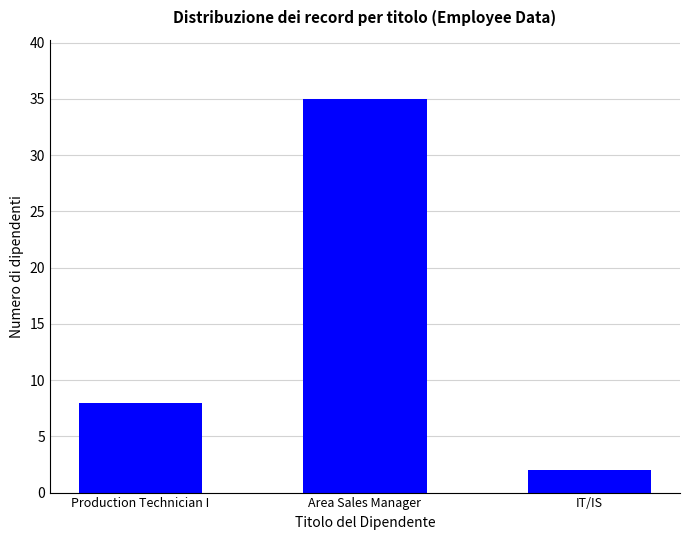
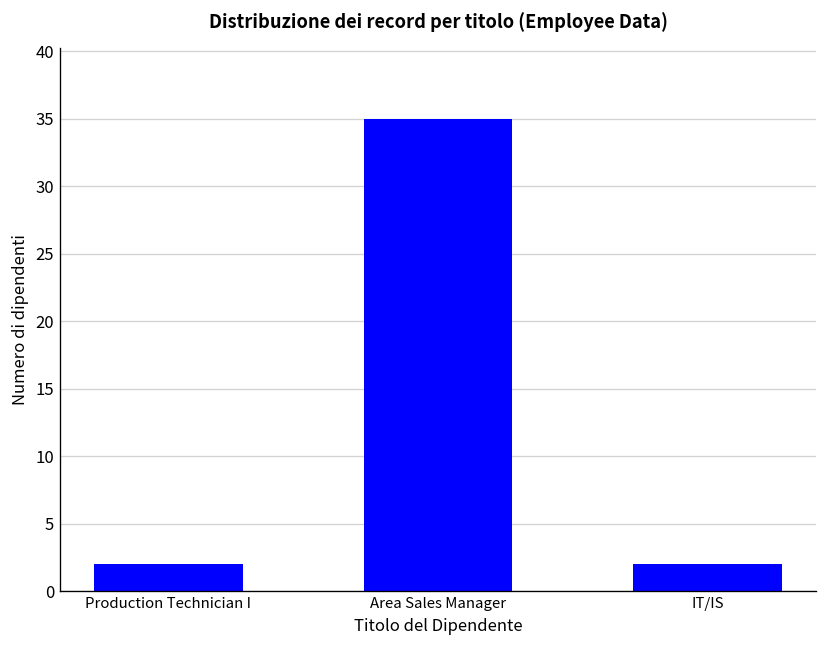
  {
-   "Production Technician I": 8,
+   "Production Technician I": 2,
    "Area Sales Manager": 35,
    "IT/IS": 2
  }
